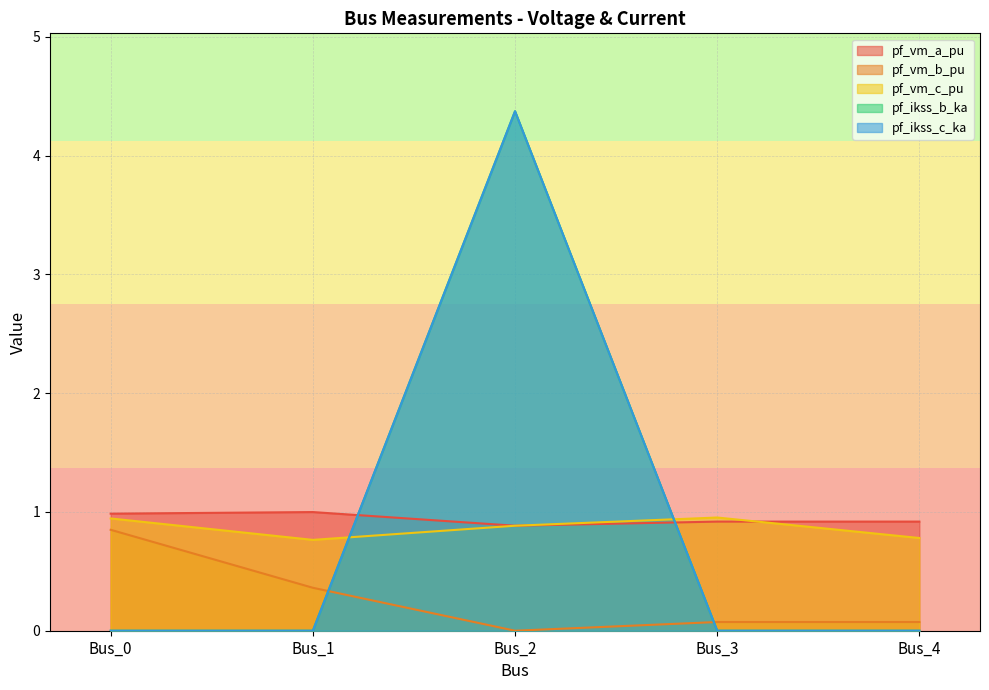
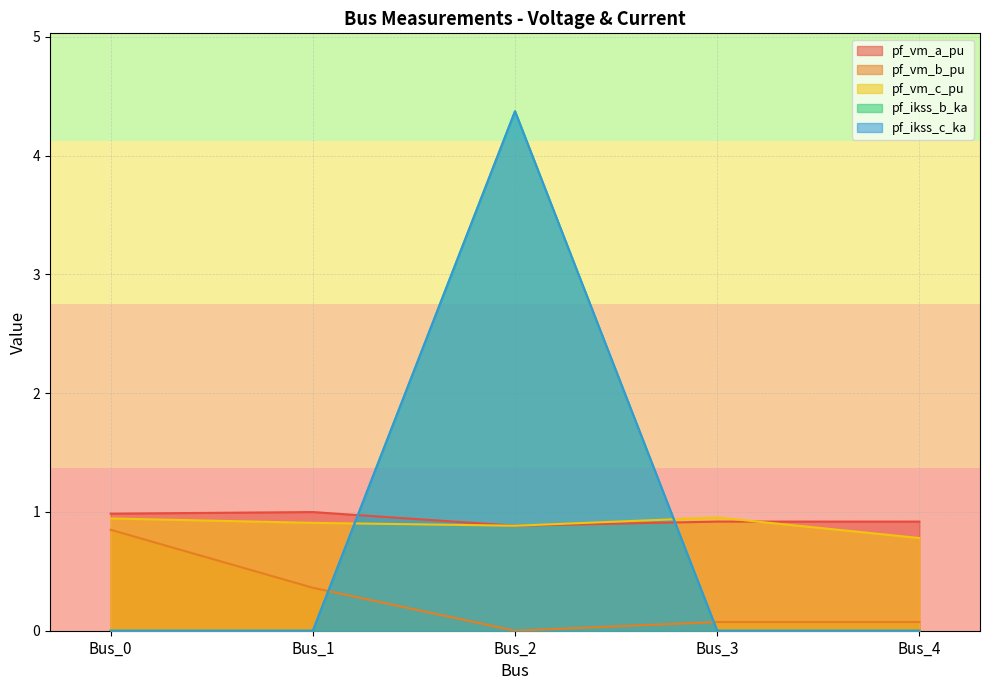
  {
    "pf_vm_c_pu": {
      "Bus_0": 0.95,
-     "Bus_1": 0.77,
+     "Bus_1": 0.91,
      "Bus_3": 0.95,
      "Bus_4": 0.78
    },
    "pf_ikss_c_ka": {
      "Bus_0": 0.00,
      "Bus_1": 0.00,
      "Bus_2": 4.37,
      "Bus_3": 0.00,
      "Bus_4": 0.00
    }
  }
